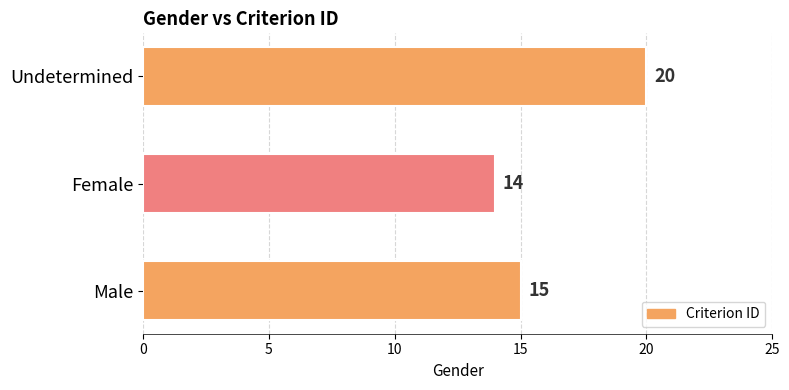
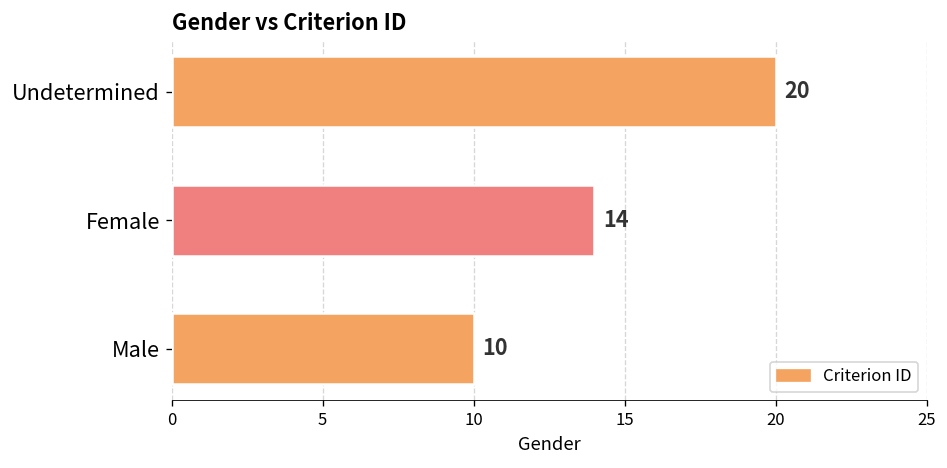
  {
    "Undetermined": 20,
    "Female": 14,
-   "Male": 15
+   "Male": 10
  }
